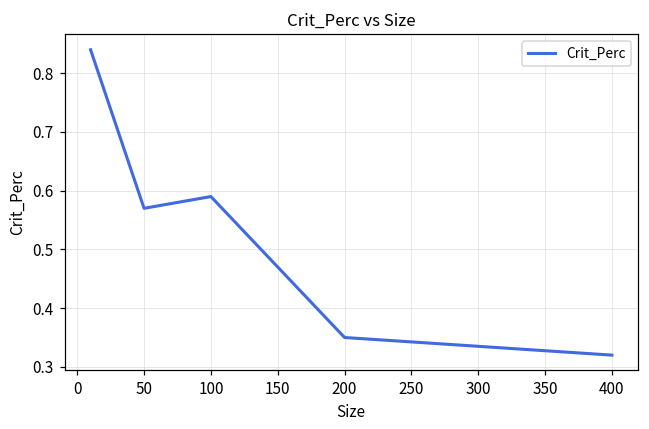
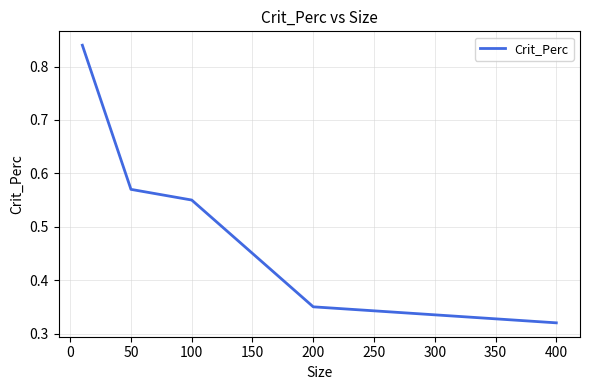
  {
    "50": 0.57,
-   "100": 0.59,
+   "100": 0.55,
    "200": 0.35,
    "400": 0.32
  }
